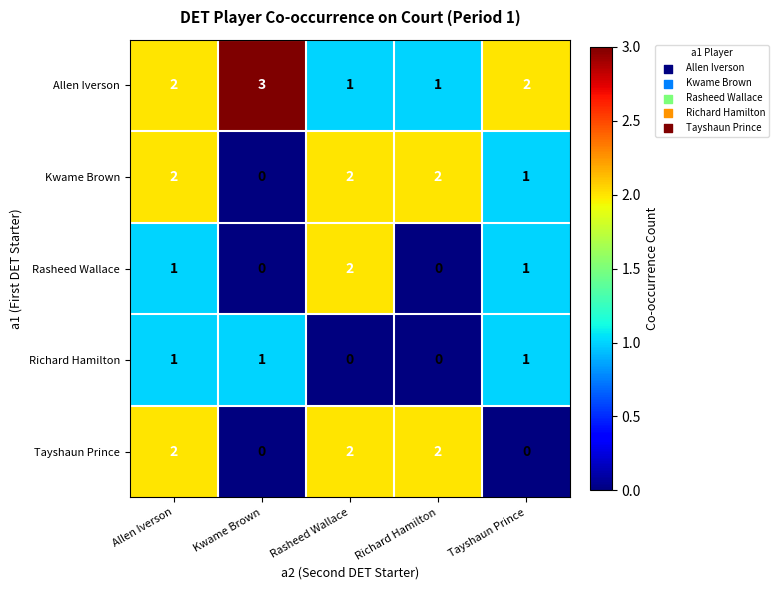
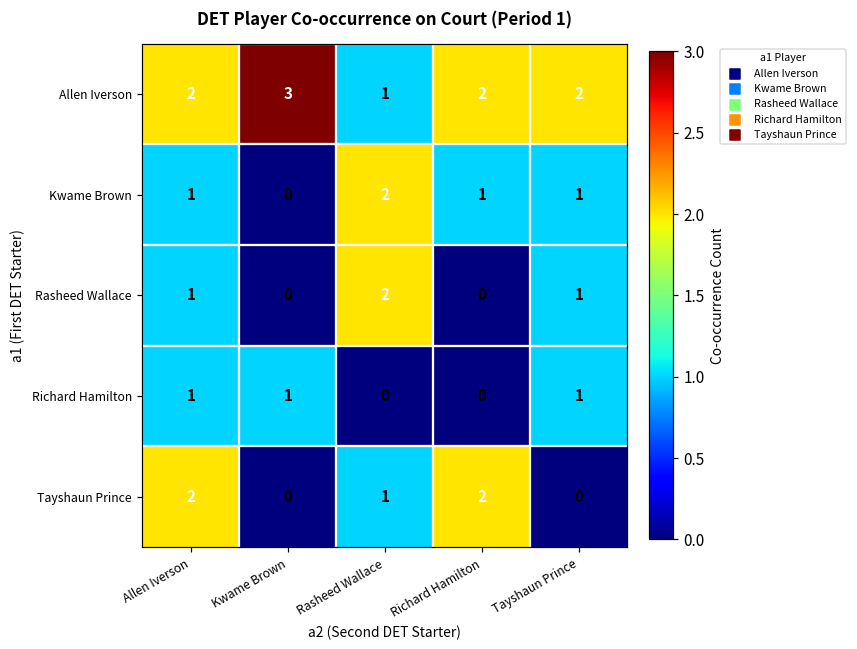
  {
    "Allen Iverson": {
      "Allen Iverson": 2,
      "Kwame Brown": 3,
      "Rasheed Wallace": 1,
-     "Richard Hamilton": 1,
+     "Richard Hamilton": 2,
      "Tayshaun Prince": 2
    },
    "Kwame Brown": {
-     "Allen Iverson": 2,
+     "Allen Iverson": 1,
      "Kwame Brown": 0,
      "Rasheed Wallace": 2,
-     "Richard Hamilton": 2,
+     "Richard Hamilton": 1,
      "Tayshaun Prince": 1
    },
    "Rasheed Wallace": {
      "Allen Iverson": 1,
      "Kwame Brown": 0,
      "Rasheed Wallace": 2,
      "Richard Hamilton": 0,
      "Tayshaun Prince": 1
    },
    "Richard Hamilton": {
      "Allen Iverson": 1,
      "Kwame Brown": 1,
      "Rasheed Wallace": 0,
      "Richard Hamilton": 0,
      "Tayshaun Prince": 1
    },
    "Tayshaun Prince": {
      "Allen Iverson": 2,
      "Kwame Brown": 0,
-     "Rasheed Wallace": 2,
+     "Rasheed Wallace": 1,
      "Richard Hamilton": 2,
      "Tayshaun Prince": 0
    }
  }
